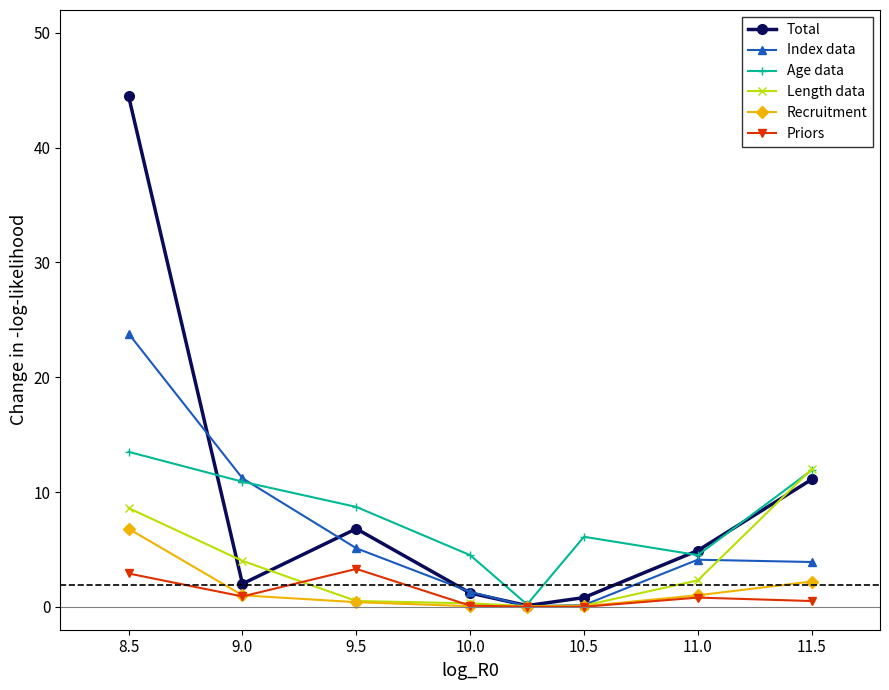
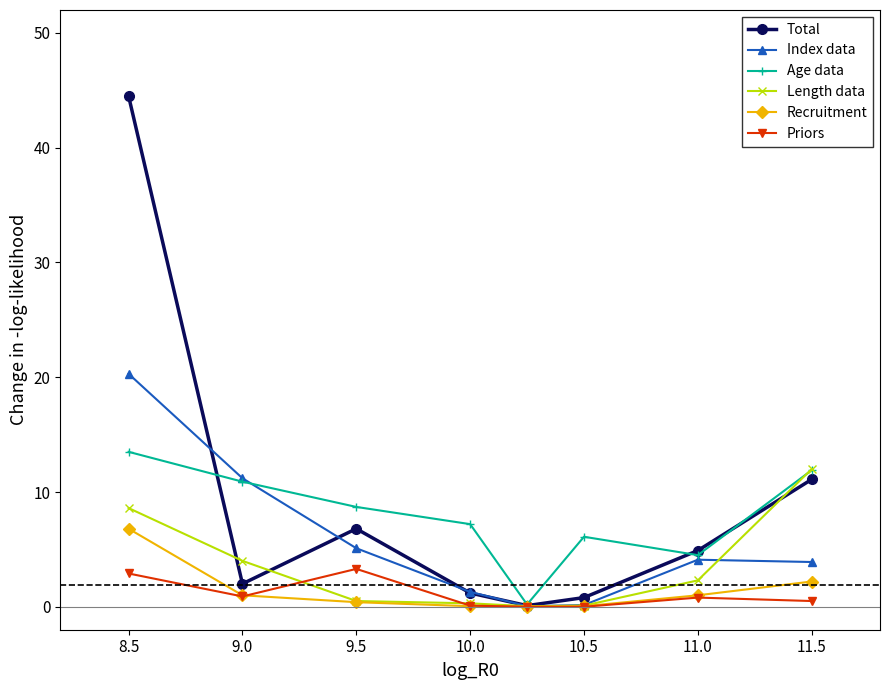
  {
    "Total": {
      "8.5": 44.5,
      "9.0": 2.0,
      "9.5": 6.8,
      "10.5": 0.8,
      "11.0": 4.9,
      "11.5": 11.1
    },
    "Index data": {
-     "8.5": 23.8,
+     "8.5": 20.3,
      "9.0": 11.2,
      "9.5": 5.1,
      "11.0": 4.1,
      "11.5": 3.9
    },
    "Age data": {
      "8.5": 13.5,
      "9.0": 10.9,
      "9.5": 8.7,
-     "10.0": 4.5,
+     "10.0": 7.2,
      "10.5": 6.1,
      "11.0": 4.5
    },
    "Length data": {
      "8.5": 8.6,
      "9.0": 4.0,
      "11.0": 2.3
    },
    "Recruitment": {
      "8.5": 6.8,
      "11.5": 2.2
    },
    "Priors": {
      "8.5": 2.9,
      "9.5": 3.3,
      "11.5": 0.5
    }
  }
